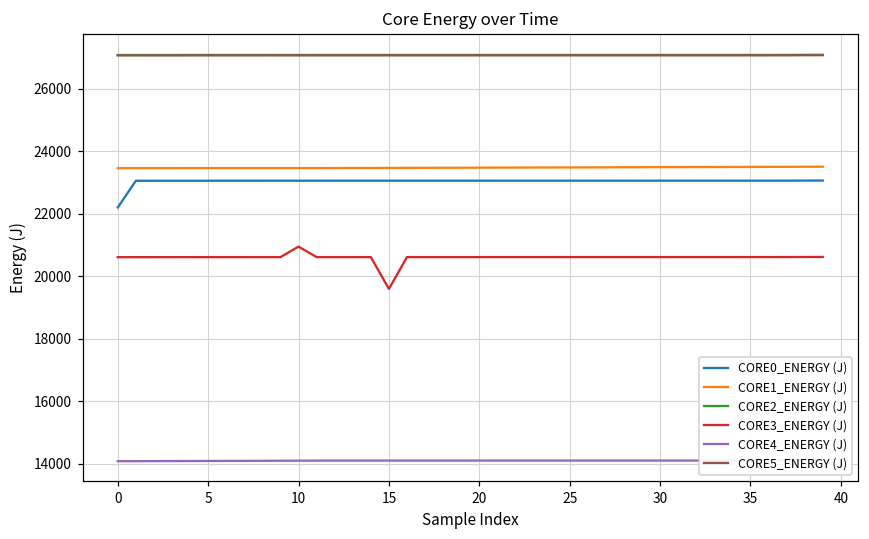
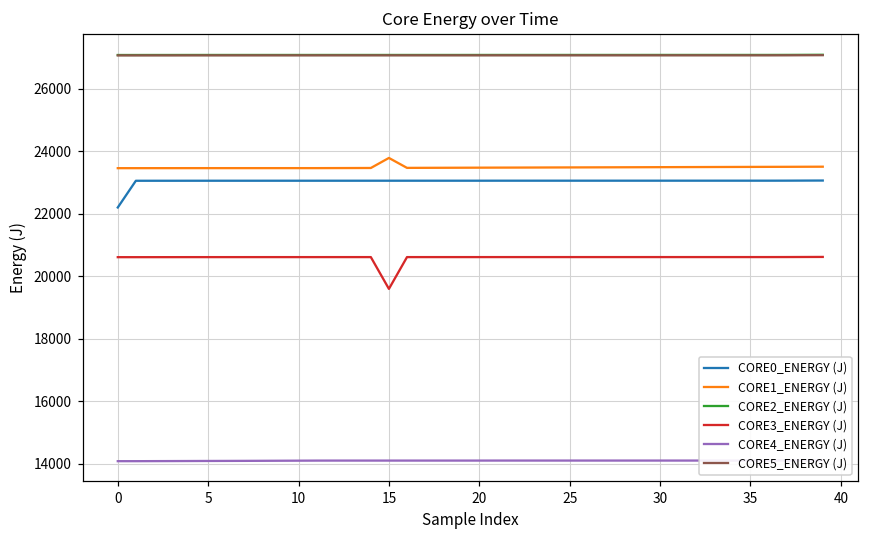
  {
    "CORE0_ENERGY (J)": {
      "0": 22200,
      "5": 23100,
      "10": 23100,
      "15": 23100,
      "20": 23100,
      "25": 23100,
      "30": 23100,
      "35": 23100
    },
    "CORE1_ENERGY (J)": {
      "0": 23500,
      "5": 23500,
      "10": 23500,
-     "15": 23500,
+     "15": 23800,
      "20": 23500,
      "25": 23500,
      "30": 23500,
      "35": 23500
    },
    "CORE5_ENERGY (J)": {
      "0": 27100,
      "5": 27100,
      "10": 27100,
      "15": 27100,
      "20": 27100,
      "25": 27100,
      "30": 27100,
      "35": 27100
    },
    "CORE3_ENERGY (J)": {
      "0": 20600,
      "5": 20600,
-     "10": 21000,
+     "10": 20600,
      "15": 19600,
      "20": 20600,
      "25": 20600,
      "30": 20600,
      "35": 20600
    },
    "CORE4_ENERGY (J)": {
      "0": 14100,
      "5": 14100,
      "10": 14100,
      "15": 14100,
      "20": 14100,
      "25": 14100,
      "30": 14100
    }
  }
